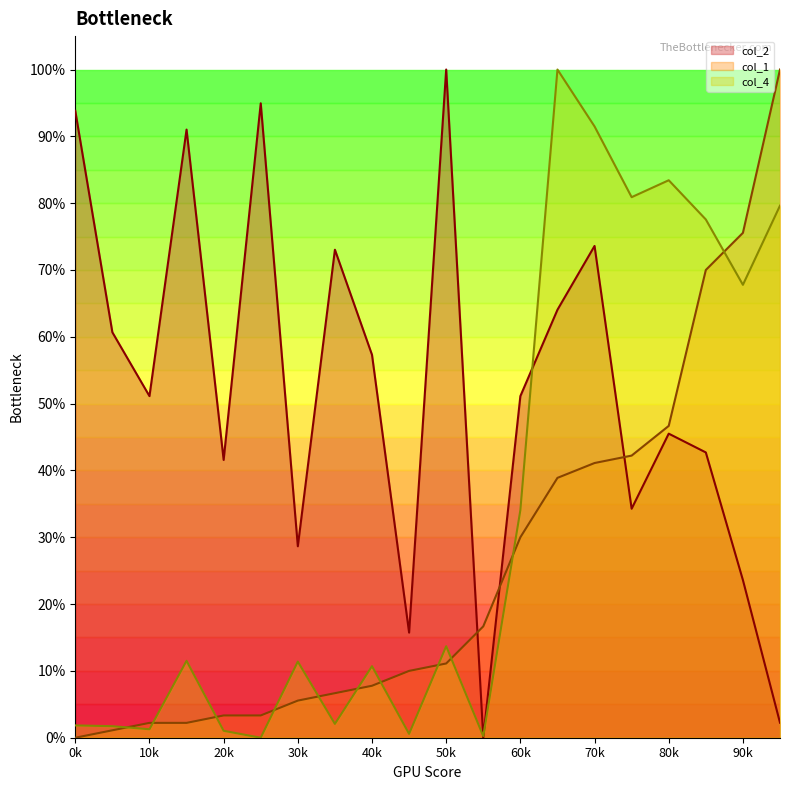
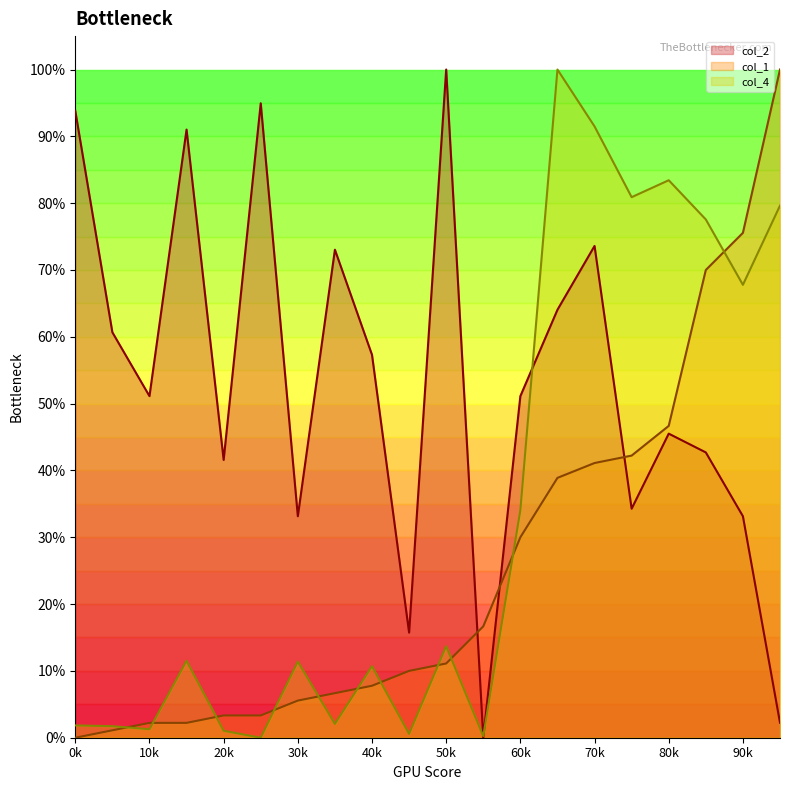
  {
    "col_2": {
      "0k": "94%",
      "10k": "51%",
      "20k": "42%",
-     "30k": "29%",
+     "30k": "33%",
      "40k": "57%",
      "50k": "100%",
      "60k": "51%",
      "70k": "74%",
      "80k": "46%",
-     "90k": "24%"
+     "90k": "33%"
    }
  }
